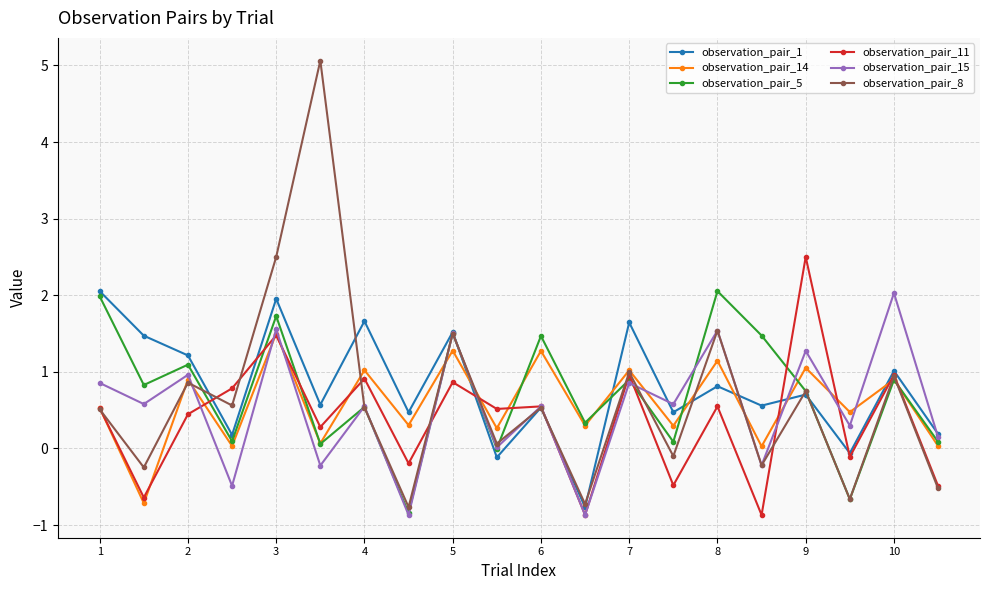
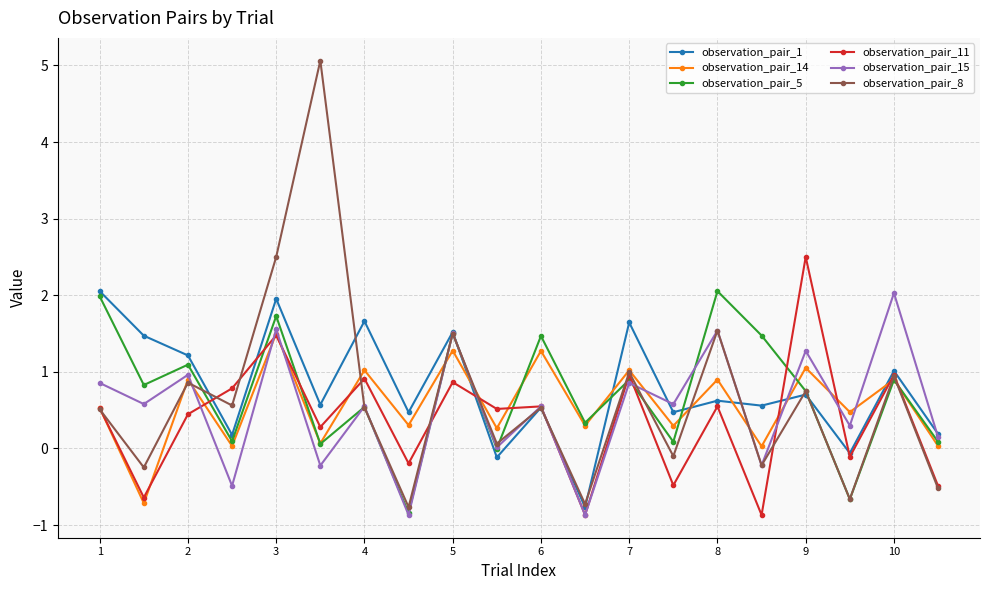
  {
    "observation_pair_1": {
      "2": 1.2,
      "4": 1.7,
-     "8": 0.8,
+     "8": 0.6,
      "10": 1.0
    },
    "observation_pair_14": {
      "2": 0.9,
      "4": 1.0,
      "6": 1.3,
-     "8": 1.1
+     "8": 0.9
    },
    "observation_pair_5": {
      "2": 1.1,
      "6": 1.5,
      "8": 2.1
    },
    "observation_pair_11": {
      "2": 0.4,
      "4": 0.9,
      "8": 0.5
    },
    "observation_pair_15": {
      "2": 1.0,
      "10": 2.0
    },
    "observation_pair_8": {
      "2": 0.9
    }
  }
